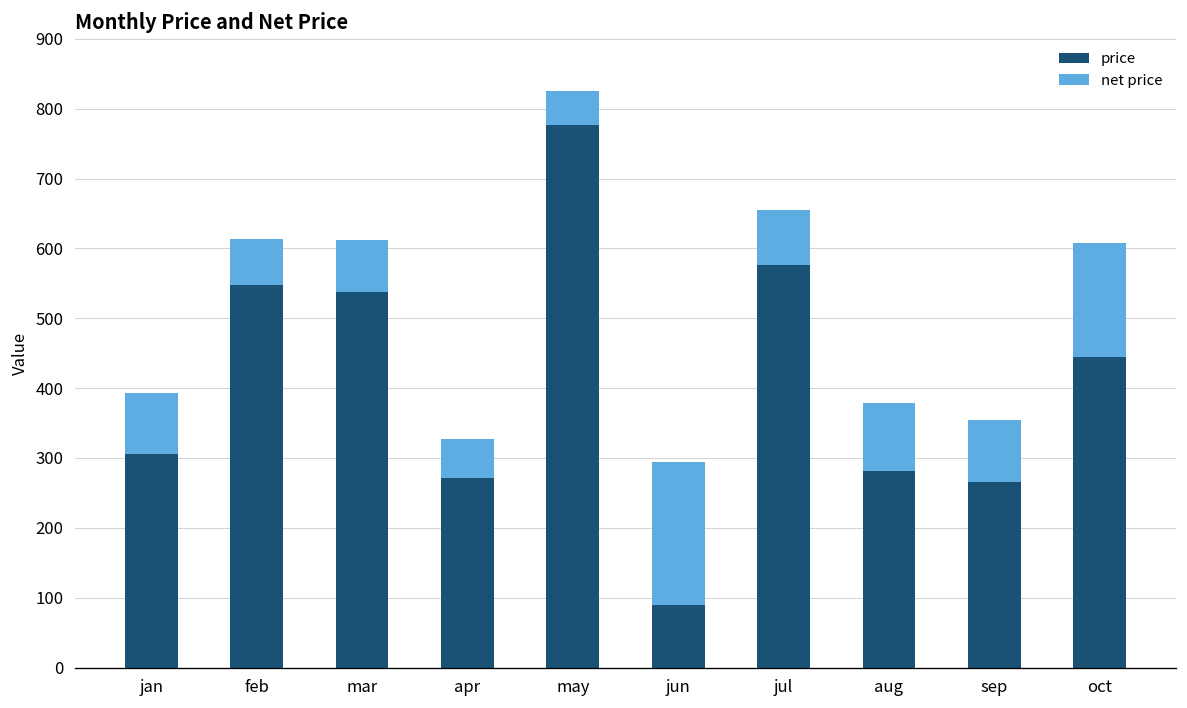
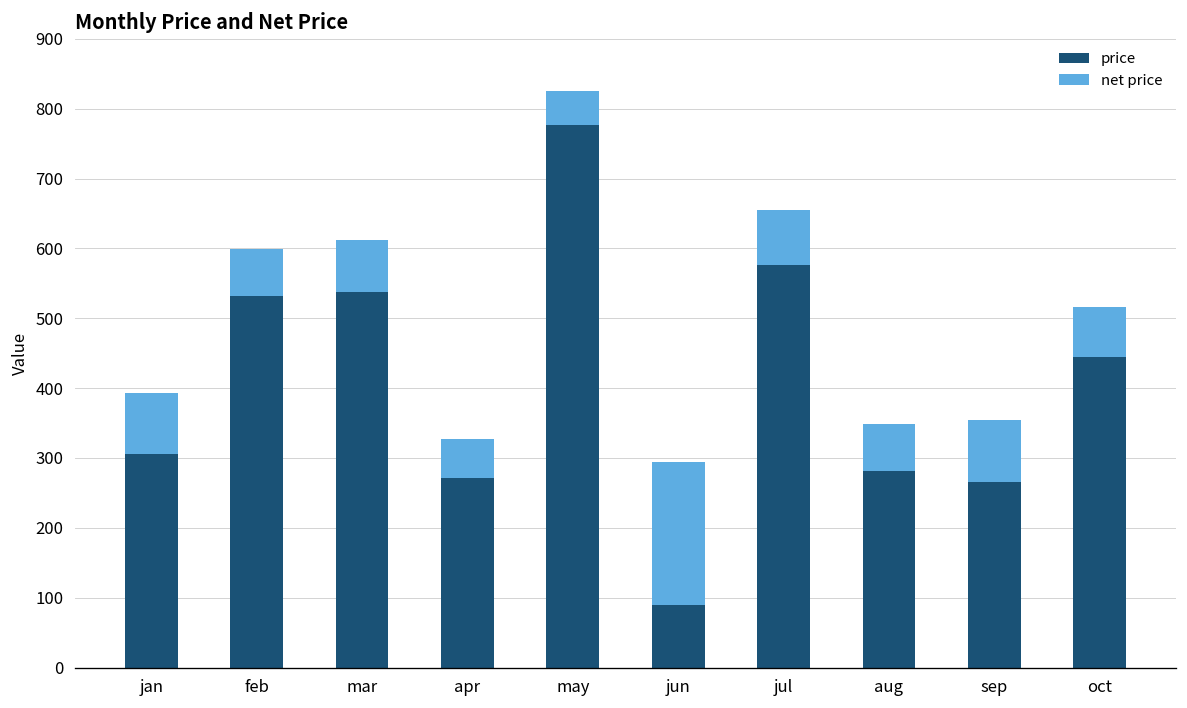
  {
    "price": {
      "jan": 310,
-     "feb": 550,
+     "feb": 530,
      "mar": 540,
      "apr": 270,
      "may": 780,
      "jun": 90,
      "jul": 580,
      "aug": 280,
      "sep": 270,
      "oct": 450
    },
    "net price": {
      "jan": 90,
      "feb": 70,
      "mar": 80,
      "apr": 60,
      "may": 50,
      "jun": 210,
      "jul": 80,
-     "aug": 100,
+     "aug": 70,
      "sep": 90,
-     "oct": 160
+     "oct": 70
    }
  }
